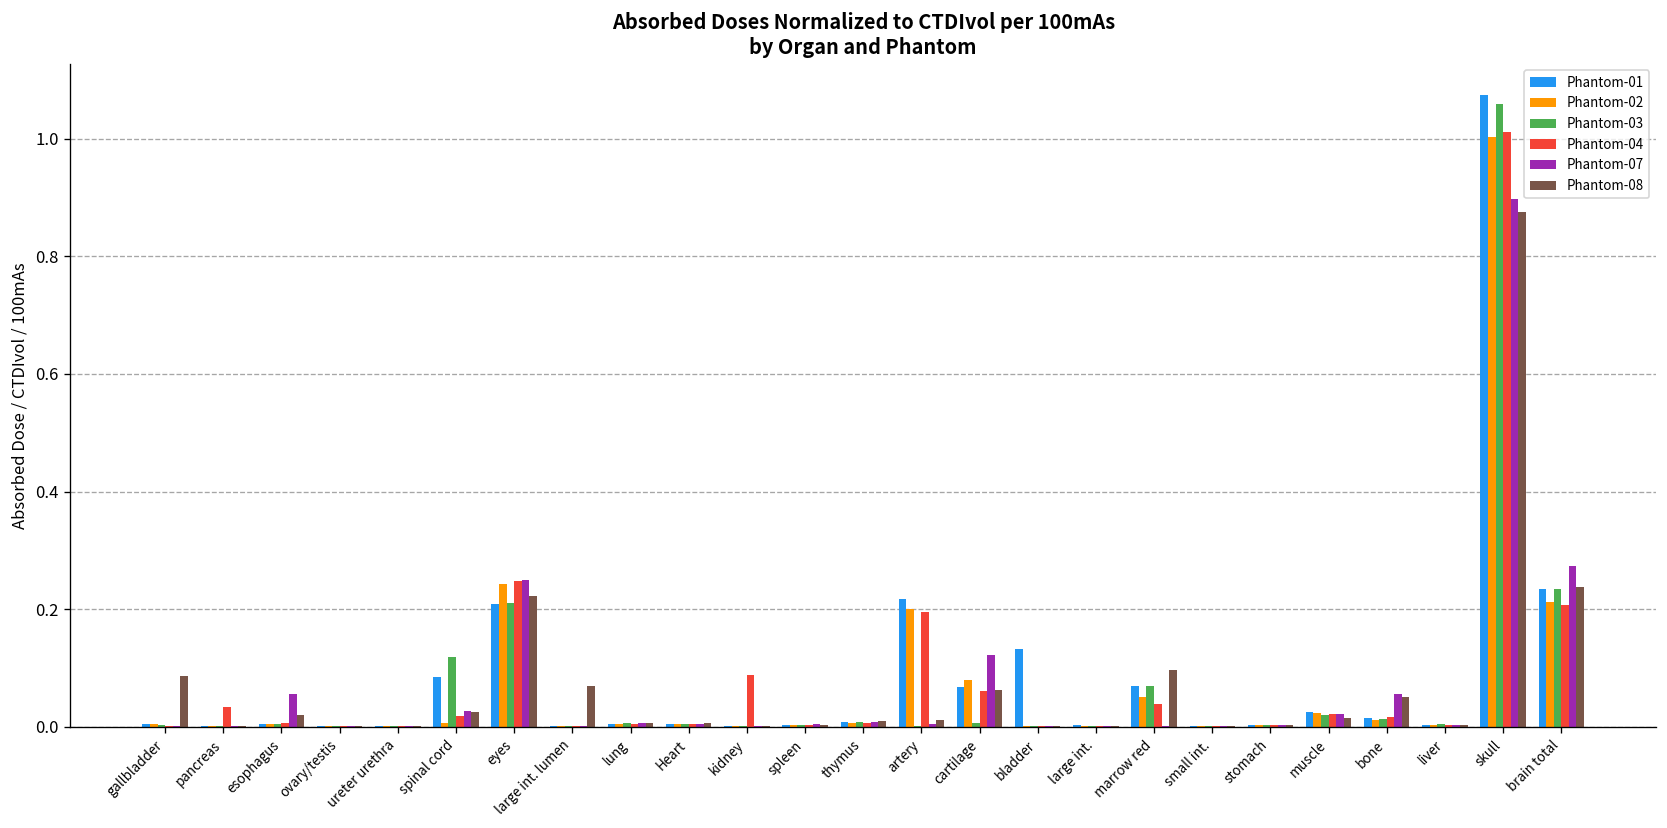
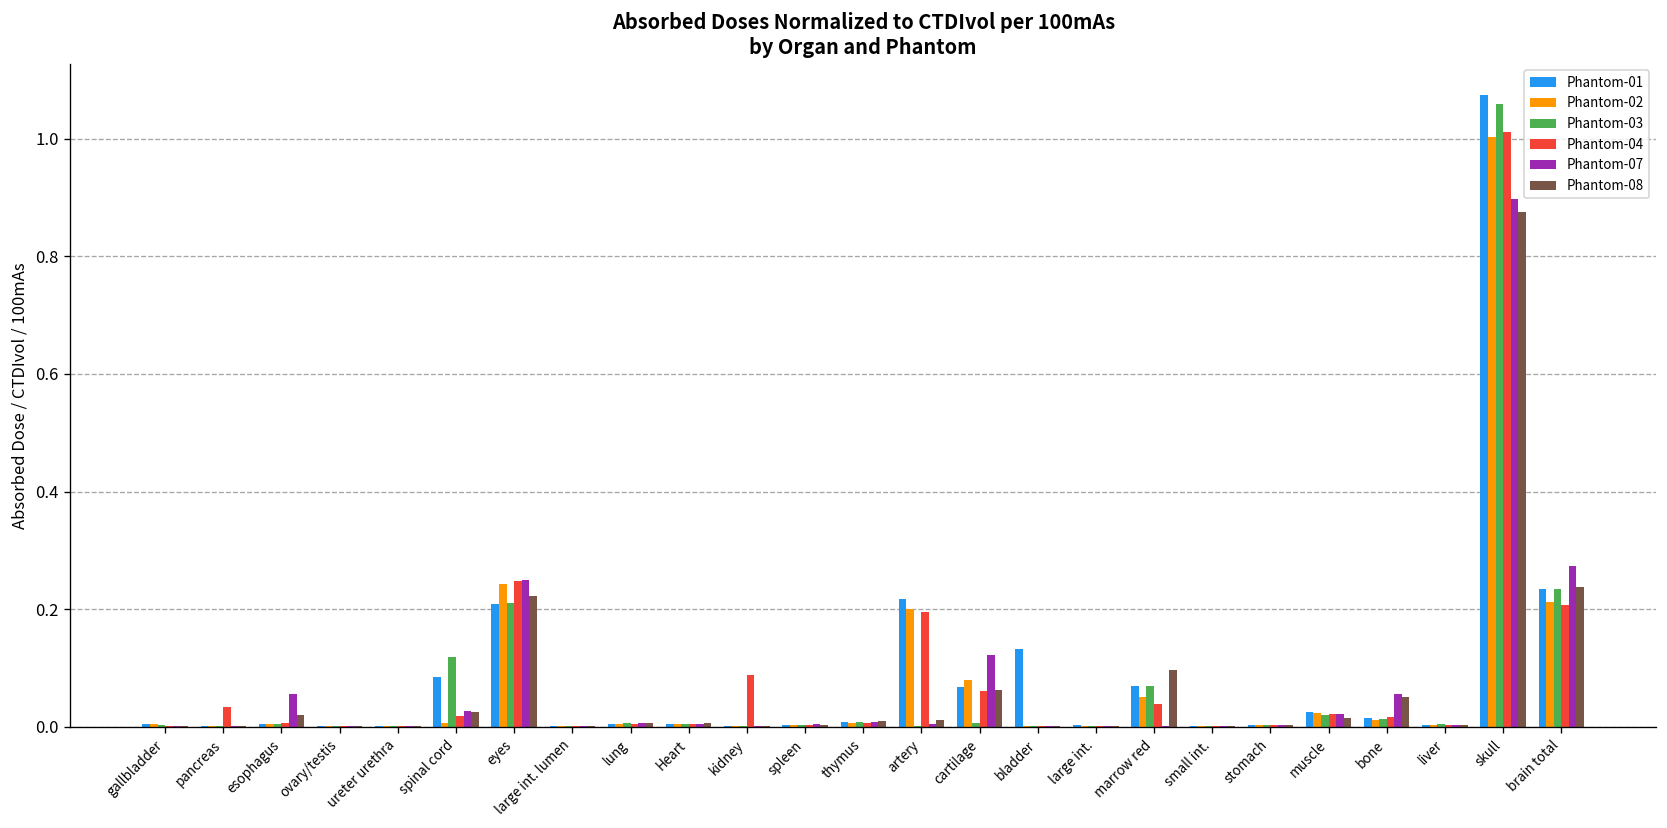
  {
    "Phantom-01": {
      "spinal cord": 0.09,
      "eyes": 0.21,
      "thymus": 0.01,
      "artery": 0.22,
      "cartilage": 0.07,
      "bladder": 0.13,
      "marrow red": 0.07,
      "muscle": 0.03,
      "bone": 0.01,
      "skull": 1.07,
      "brain total": 0.24
    },
    "Phantom-02": {
      "spinal cord": 0.01,
      "eyes": 0.24,
      "thymus": 0.01,
      "artery": 0.20,
      "cartilage": 0.08,
      "marrow red": 0.05,
      "muscle": 0.02,
      "bone": 0.01,
      "skull": 1.00,
      "brain total": 0.21
    },
    "Phantom-03": {
      "spinal cord": 0.12,
      "eyes": 0.21,
      "lung": 0.01,
      "thymus": 0.01,
      "cartilage": 0.01,
      "marrow red": 0.07,
      "muscle": 0.02,
      "bone": 0.01,
      "skull": 1.06,
      "brain total": 0.23
    },
    "Phantom-04": {
      "pancreas": 0.03,
      "esophagus": 0.01,
      "spinal cord": 0.02,
      "eyes": 0.25,
      "kidney": 0.09,
      "thymus": 0.01,
      "artery": 0.20,
      "cartilage": 0.06,
      "marrow red": 0.04,
      "muscle": 0.02,
      "bone": 0.02,
      "skull": 1.01,
      "brain total": 0.21
    },
    "Phantom-07": {
      "esophagus": 0.06,
      "spinal cord": 0.03,
      "eyes": 0.25,
      "lung": 0.01,
      "thymus": 0.01,
      "cartilage": 0.12,
      "muscle": 0.02,
      "bone": 0.06,
      "skull": 0.90,
      "brain total": 0.27
    },
    "Phantom-08": {
-     "gallbladder": 0.09,
+     "gallbladder": 0.00,
      "esophagus": 0.02,
      "spinal cord": 0.03,
      "eyes": 0.22,
-     "large int. lumen": 0.07,
+     "large int. lumen": 0.00,
      "lung": 0.01,
      "Heart": 0.01,
      "thymus": 0.01,
      "artery": 0.01,
      "cartilage": 0.06,
      "marrow red": 0.10,
      "muscle": 0.01,
      "bone": 0.05,
      "skull": 0.88,
      "brain total": 0.24
    }
  }
